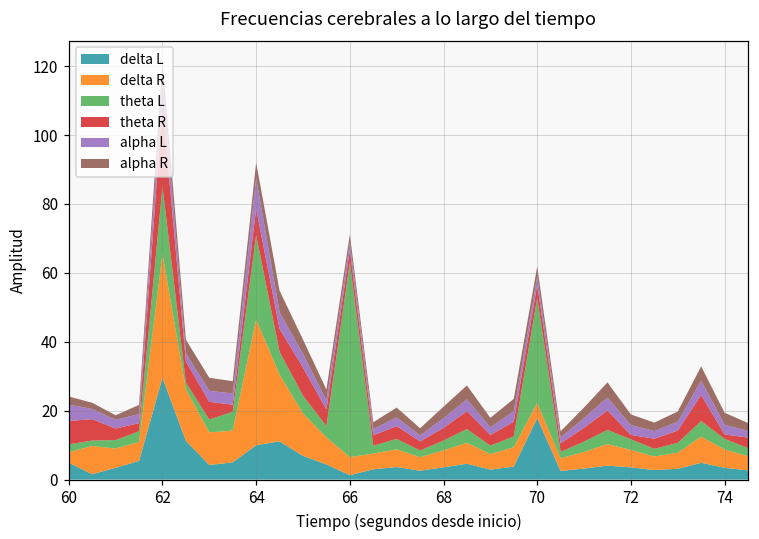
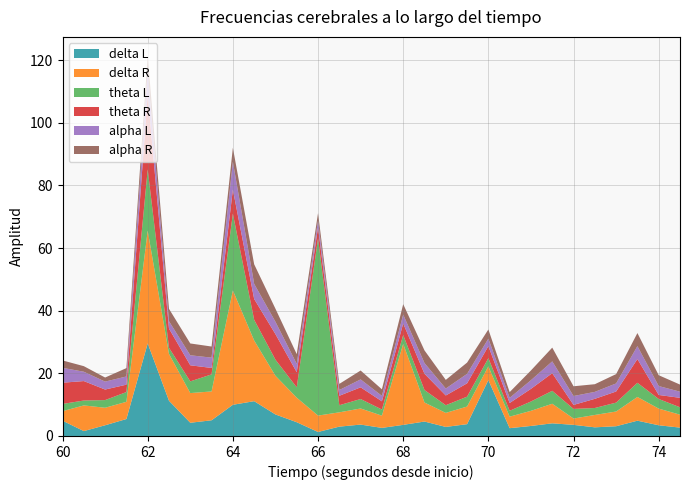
  {
    "delta L": {
      "60": 5,
      "62": 30,
      "64": 10,
      "66": 1,
      "68": 4,
      "70": 18,
      "72": 4,
      "74": 3
    },
    "delta R": {
      "60": 3,
      "62": 36,
      "64": 37,
      "66": 5,
-     "68": 5,
+     "68": 26,
      "70": 4,
-     "72": 5,
+     "72": 2,
      "74": 5
    },
    "theta L": {
      "60": 2,
      "62": 20,
      "64": 25,
      "66": 57,
      "68": 3,
-     "70": 30,
+     "70": 3,
      "72": 3,
      "74": 3
    },
    "theta R": {
      "60": 7,
      "64": 8,
      "66": 4,
      "68": 4,
      "70": 4,
      "72": 1,
      "74": 1
    },
    "alpha L": {
      "60": 5,
      "64": 9,
      "66": 2,
      "68": 3,
      "70": 2,
      "72": 3,
      "74": 3
    },
    "alpha R": {
      "60": 2,
      "64": 4,
      "66": 2,
      "68": 3,
      "70": 3,
      "72": 3,
      "74": 3
    }
  }
